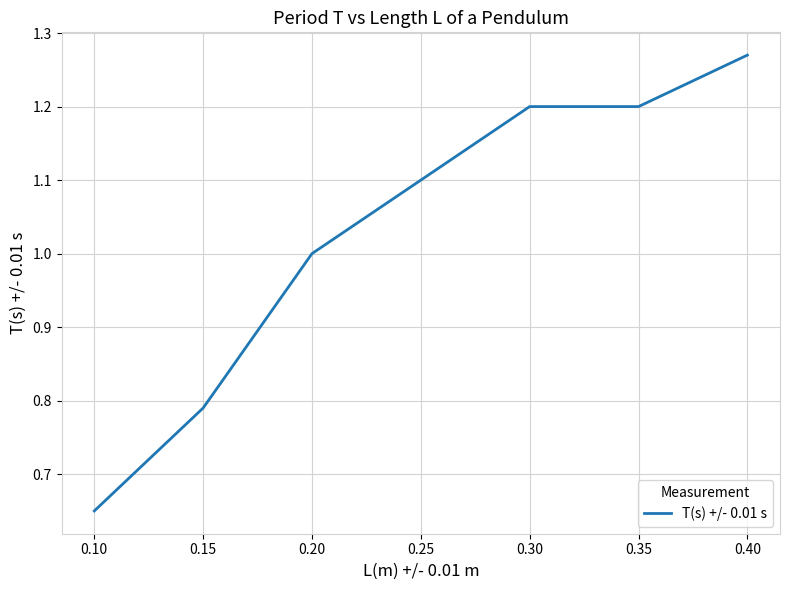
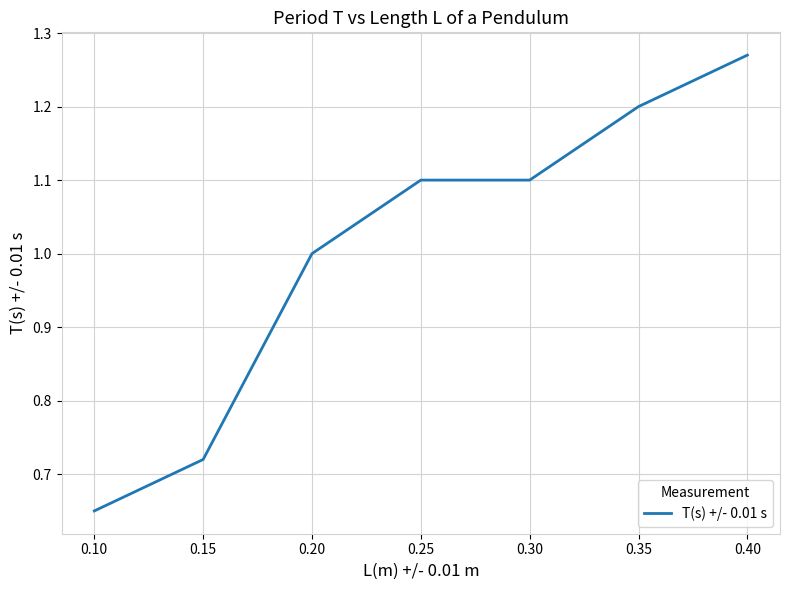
  {
    "0.10": 0.65,
-   "0.15": 0.79,
+   "0.15": 0.72,
    "0.20": 1.00,
    "0.25": 1.10,
-   "0.30": 1.2,
+   "0.30": 1.1,
    "0.35": 1.20,
    "0.40": 1.27
  }
